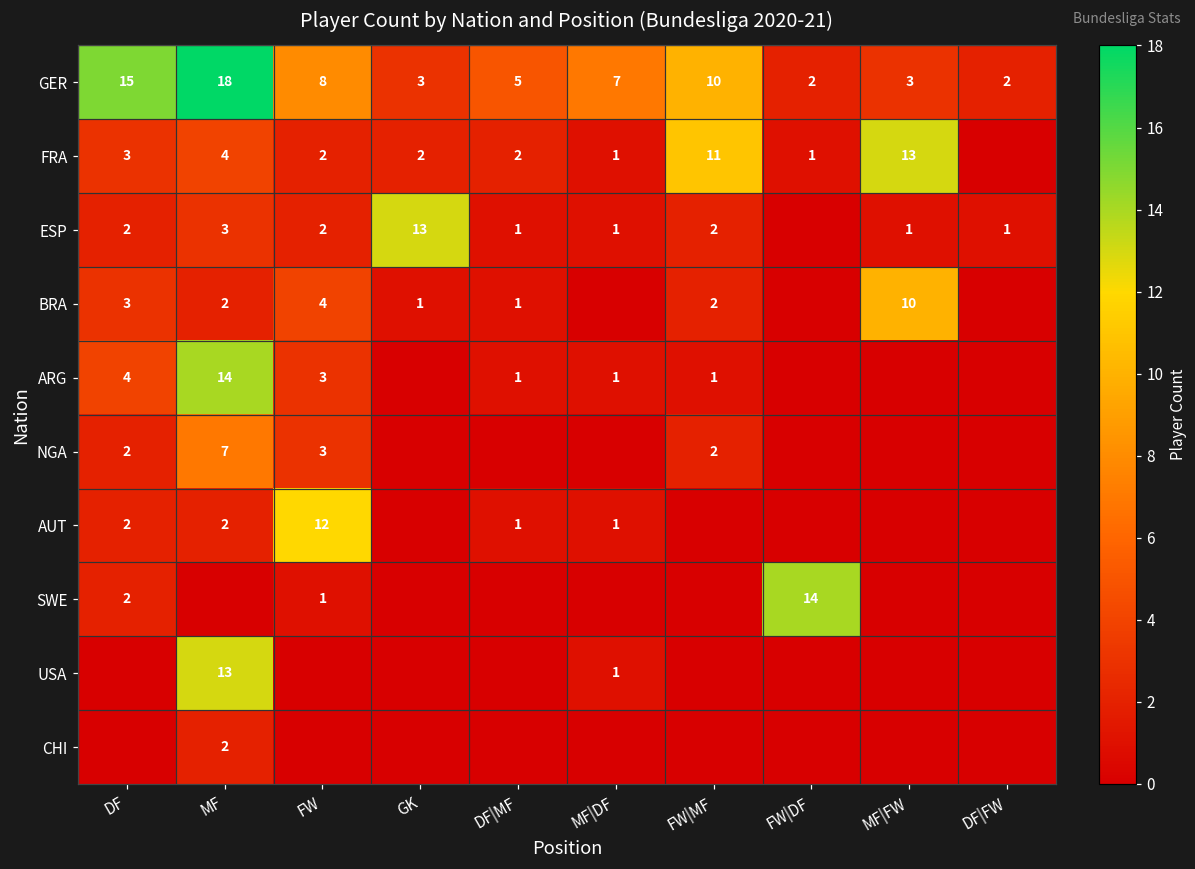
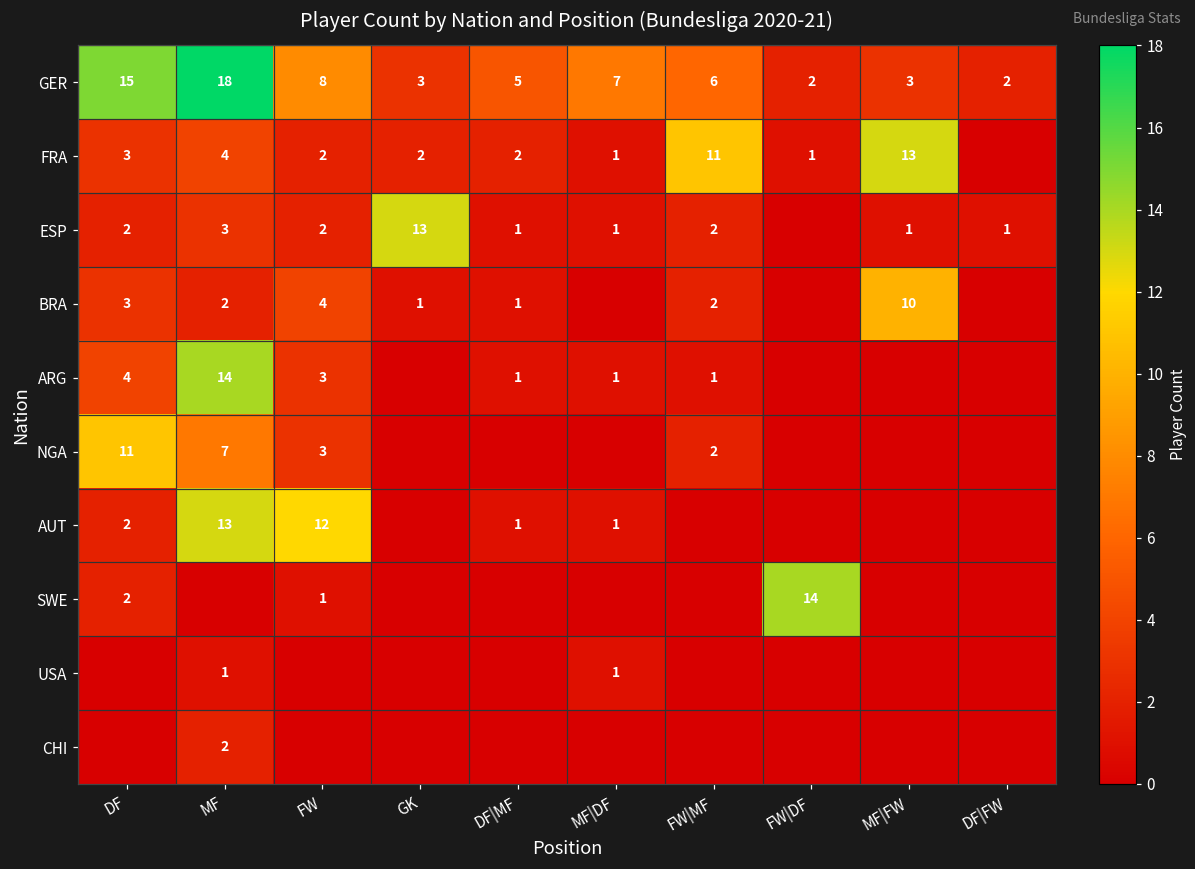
  {
    "GER": {
      "DF": 15,
      "MF": 18,
      "FW": 8,
      "GK": 3,
      "DF|MF": 5,
      "MF|DF": 7,
-     "FW|MF": 10,
+     "FW|MF": 6,
      "FW|DF": 2,
      "MF|FW": 3,
      "DF|FW": 2
    },
    "FRA": {
      "DF": 3,
      "MF": 4,
      "FW": 2,
      "GK": 2,
      "DF|MF": 2,
      "MF|DF": 1,
      "FW|MF": 11,
      "FW|DF": 1,
      "MF|FW": 13
    },
    "ESP": {
      "DF": 2,
      "MF": 3,
      "FW": 2,
      "GK": 13,
      "DF|MF": 1,
      "MF|DF": 1,
      "FW|MF": 2,
      "MF|FW": 1,
      "DF|FW": 1
    },
    "BRA": {
      "DF": 3,
      "MF": 2,
      "FW": 4,
      "GK": 1,
      "DF|MF": 1,
      "FW|MF": 2,
      "MF|FW": 10
    },
    "ARG": {
      "DF": 4,
      "MF": 14,
      "FW": 3,
      "DF|MF": 1,
      "MF|DF": 1,
      "FW|MF": 1
    },
    "NGA": {
-     "DF": 2,
+     "DF": 11,
      "MF": 7,
      "FW": 3,
      "FW|MF": 2
    },
    "AUT": {
      "DF": 2,
-     "MF": 2,
+     "MF": 13,
      "FW": 12,
      "DF|MF": 1,
      "MF|DF": 1
    },
    "SWE": {
      "DF": 2,
      "FW": 1,
      "FW|DF": 14
    },
    "USA": {
-     "MF": 13,
+     "MF": 1,
      "MF|DF": 1
    },
    "CHI": {
      "MF": 2
    }
  }
